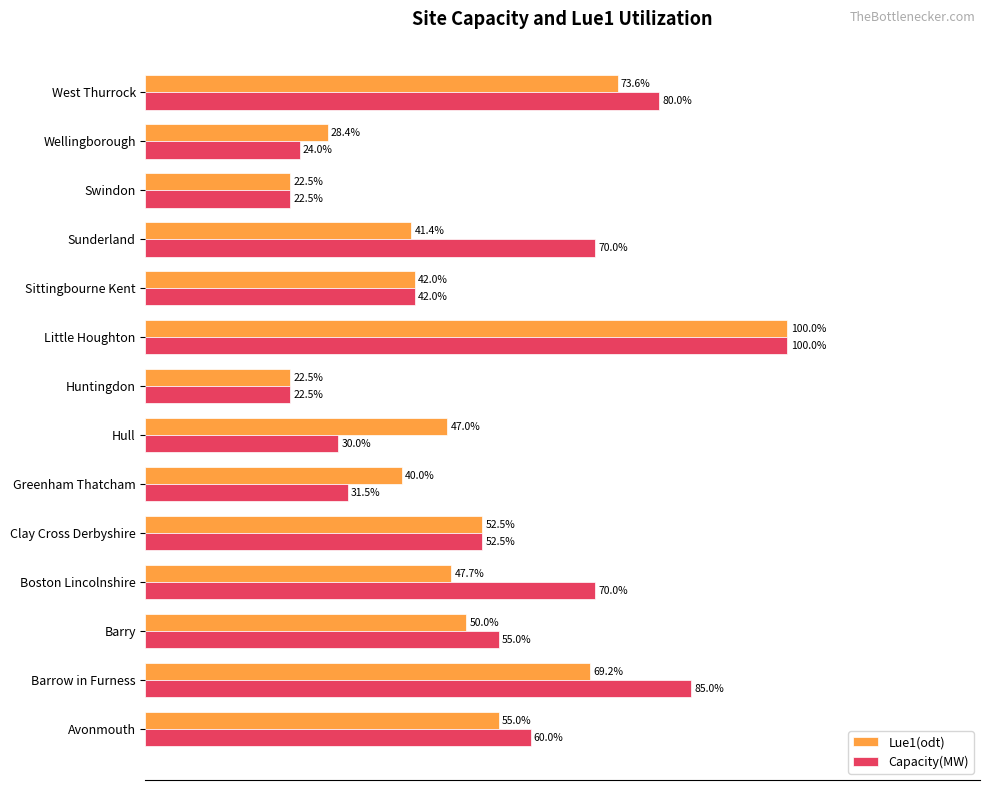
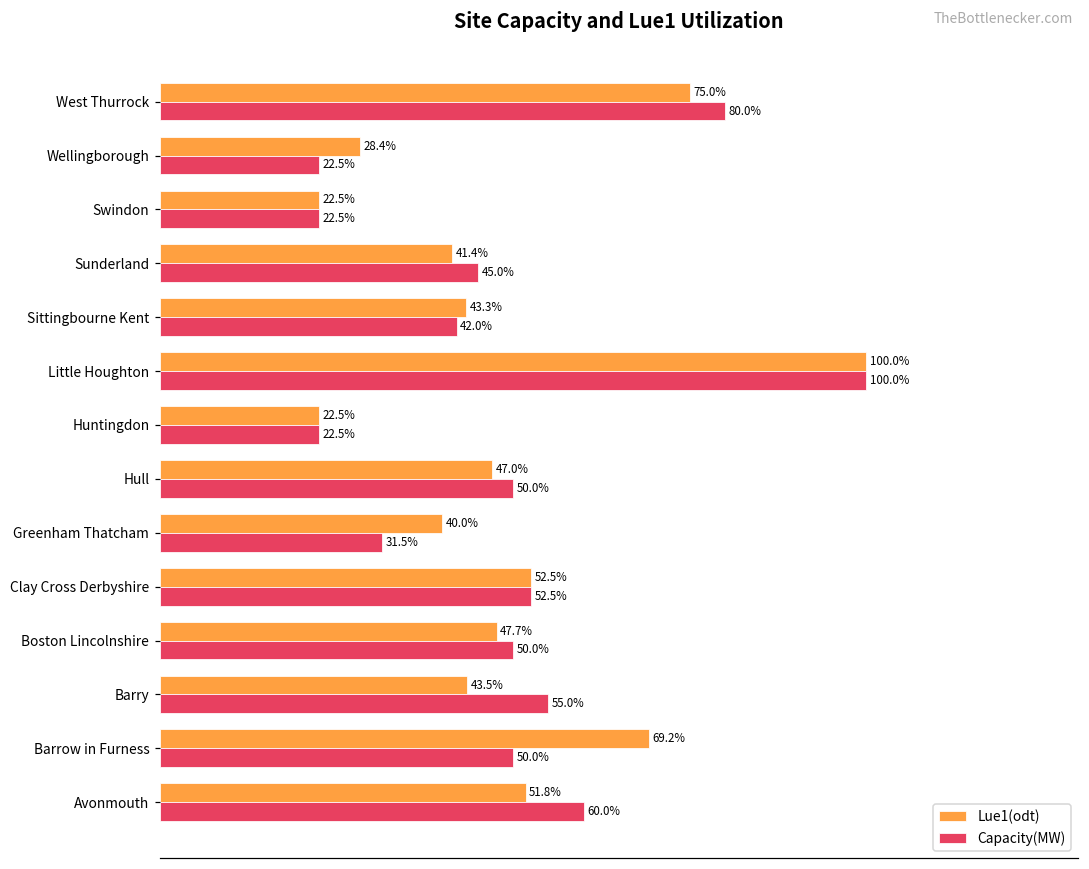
  {
    "Lue1(odt)": {
-     "West Thurrock": "73.6%",
+     "West Thurrock": "75.0%",
      "Wellingborough": "28.4%",
      "Swindon": "22.5%",
      "Sunderland": "41.4%",
-     "Sittingbourne Kent": "42.0%",
+     "Sittingbourne Kent": "43.3%",
      "Little Houghton": "100.0%",
      "Huntingdon": "22.5%",
      "Hull": "47.0%",
      "Greenham Thatcham": "40.0%",
      "Clay Cross Derbyshire": "52.5%",
      "Boston Lincolnshire": "47.7%",
-     "Barry": "50.0%",
+     "Barry": "43.5%",
      "Barrow in Furness": "69.2%",
-     "Avonmouth": "55.0%"
+     "Avonmouth": "51.8%"
    },
    "Capacity(MW)": {
      "West Thurrock": "80.0%",
-     "Wellingborough": "24.0%",
+     "Wellingborough": "22.5%",
      "Swindon": "22.5%",
-     "Sunderland": "70.0%",
+     "Sunderland": "45.0%",
      "Sittingbourne Kent": "42.0%",
      "Little Houghton": "100.0%",
      "Huntingdon": "22.5%",
-     "Hull": "30.0%",
+     "Hull": "50.0%",
      "Greenham Thatcham": "31.5%",
      "Clay Cross Derbyshire": "52.5%",
-     "Boston Lincolnshire": "70.0%",
+     "Boston Lincolnshire": "50.0%",
      "Barry": "55.0%",
-     "Barrow in Furness": "85.0%",
+     "Barrow in Furness": "50.0%",
      "Avonmouth": "60.0%"
    }
  }
